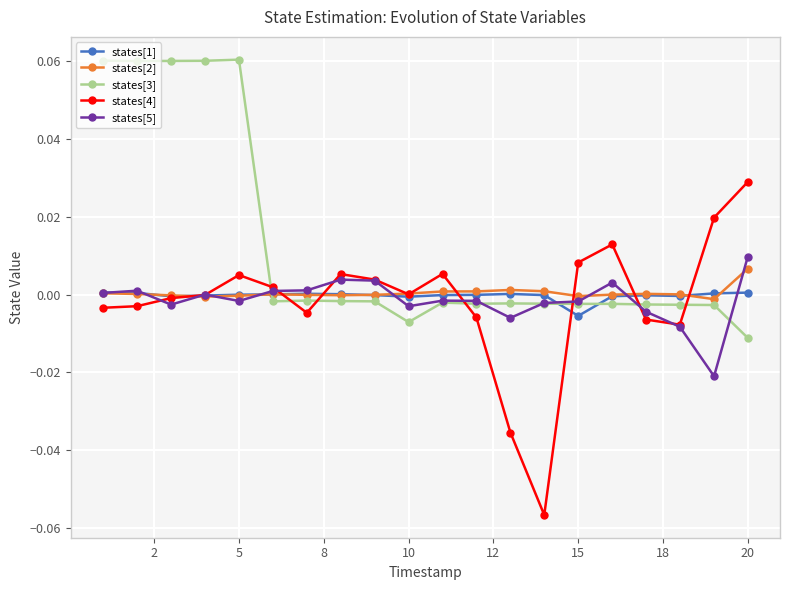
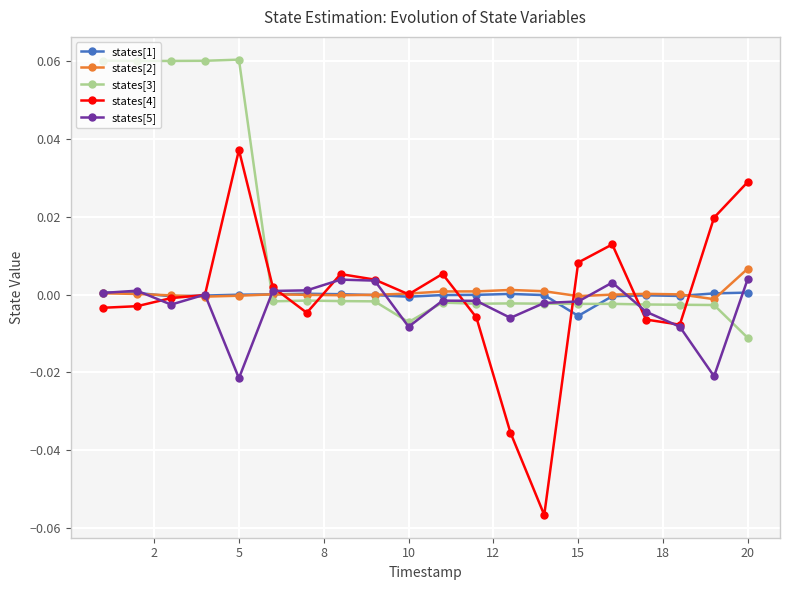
  {
    "states[1]": {
      "15": -0.005,
      "20": 0.000
    },
    "states[2]": {
      "15": 0.000,
      "20": 0.007
    },
    "states[3]": {
      "5": 0.060,
      "10": -0.007,
      "20": -0.011
    },
    "states[4]": {
-     "5": 0.005,
+     "5": 0.037,
      "15": 0.008,
      "20": 0.029
    },
    "states[5]": {
-     "5": -0.002,
-     "10": -0.003,
-     "20": 0.010
+     "5": -0.022,
+     "10": -0.008,
+     "20": 0.004
    }
  }
